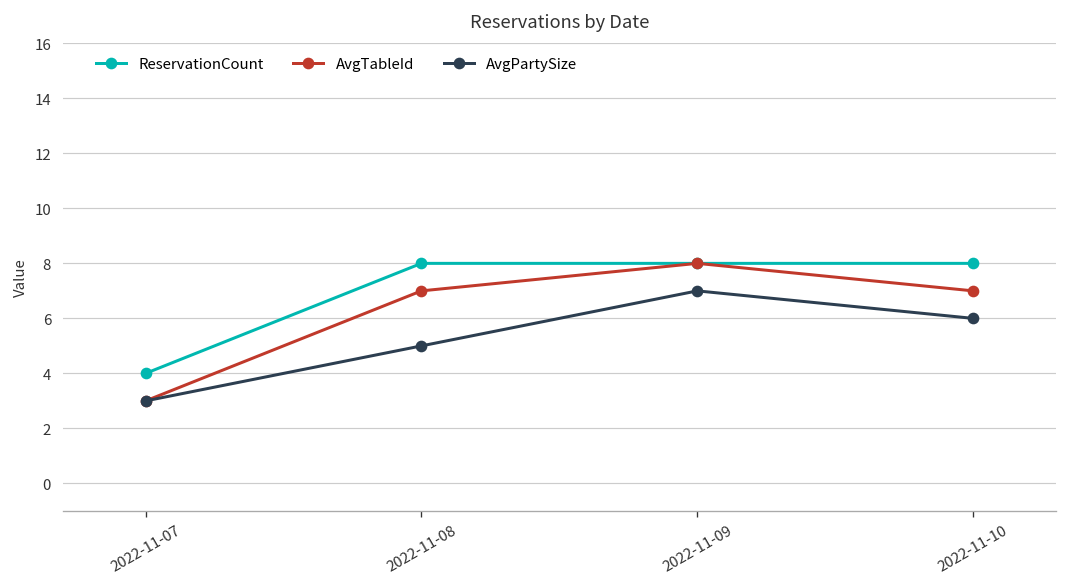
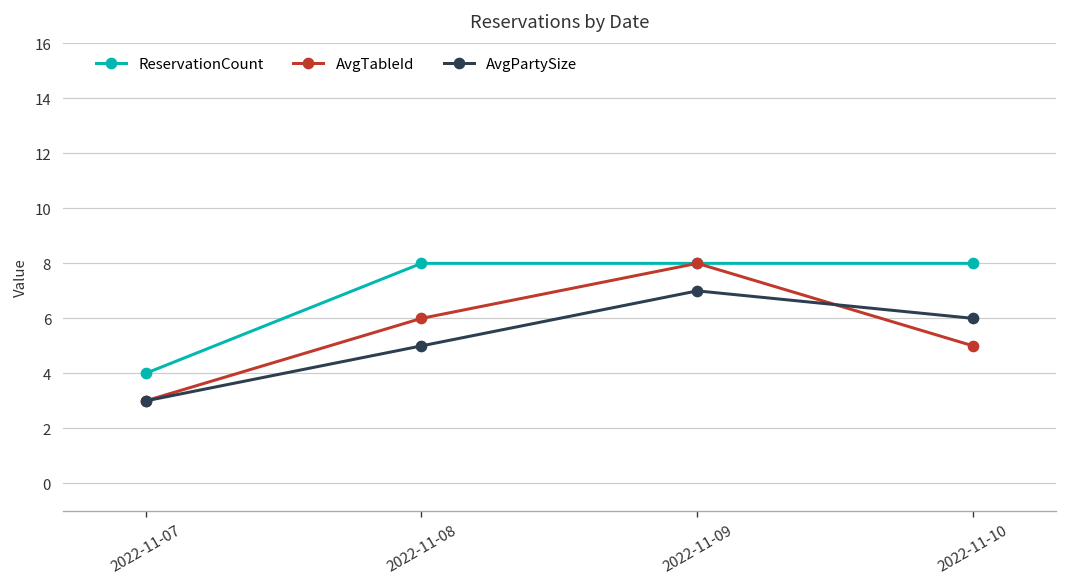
  {
    "ReservationCount": {
      "2022-11-07": 4,
      "2022-11-08": 8,
      "2022-11-10": 8
    },
    "AvgTableId": {
-     "2022-11-08": 7,
-     "2022-11-10": 7
+     "2022-11-08": 6,
+     "2022-11-10": 5
    },
    "AvgPartySize": {
      "2022-11-08": 5,
      "2022-11-09": 7,
      "2022-11-10": 6
    }
  }
